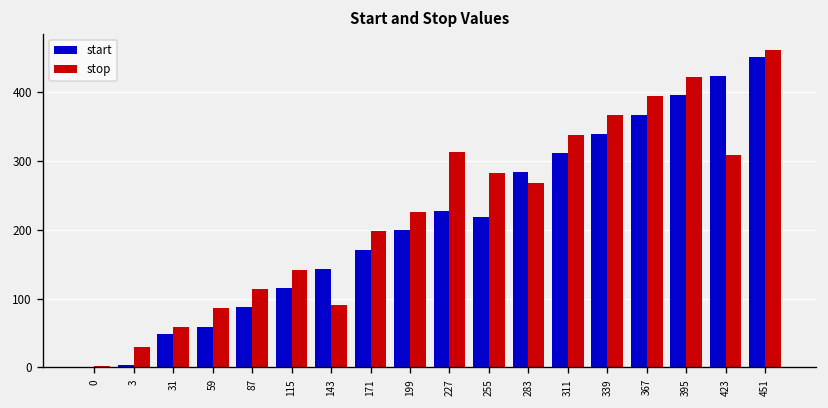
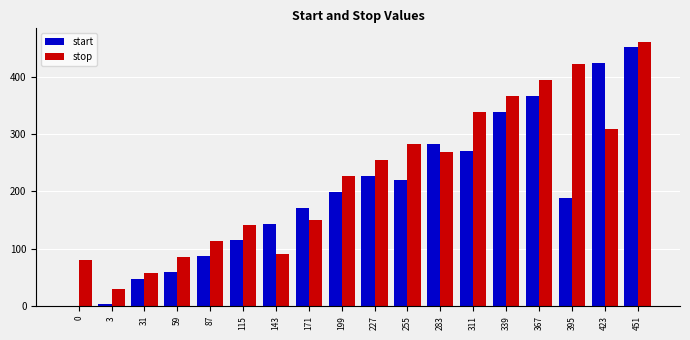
  {
    "start": {
      "0": 0,
      "31": 50,
      "59": 60,
      "87": 90,
      "115": 120,
      "143": 140,
      "171": 170,
      "199": 200,
      "227": 230,
      "255": 220,
      "283": 280,
-     "311": 310,
+     "311": 270,
      "339": 340,
      "367": 370,
-     "395": 400,
+     "395": 190,
      "423": 420,
      "451": 450
    },
    "stop": {
-     "0": 0,
+     "0": 80,
      "3": 30,
      "31": 60,
      "59": 90,
      "87": 110,
      "115": 140,
      "143": 90,
-     "171": 200,
+     "171": 150,
      "199": 230,
-     "227": 310,
+     "227": 250,
      "255": 280,
      "283": 270,
      "311": 340,
      "339": 370,
      "367": 390,
      "395": 420,
      "423": 310,
      "451": 460
    }
  }
